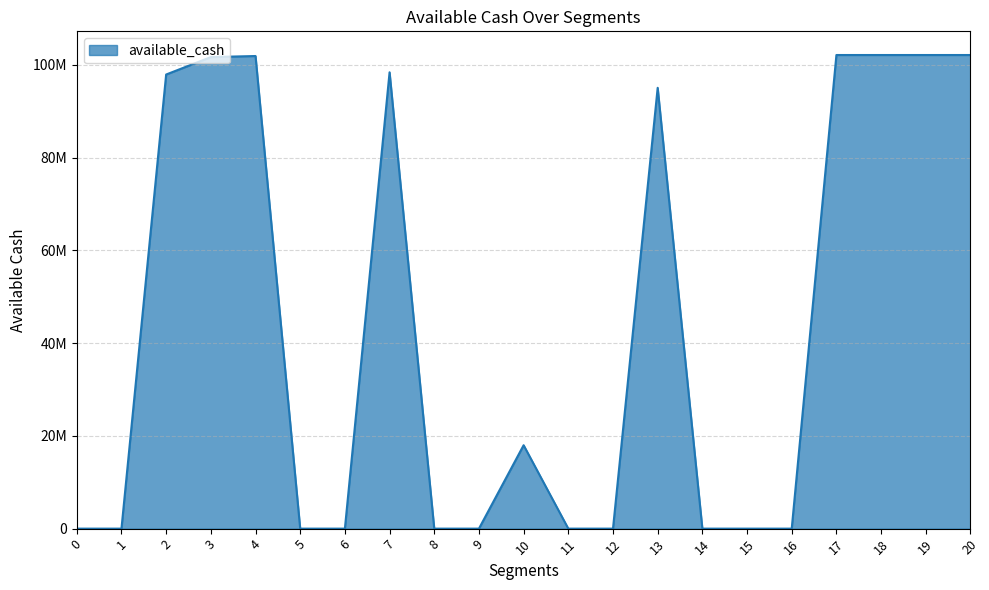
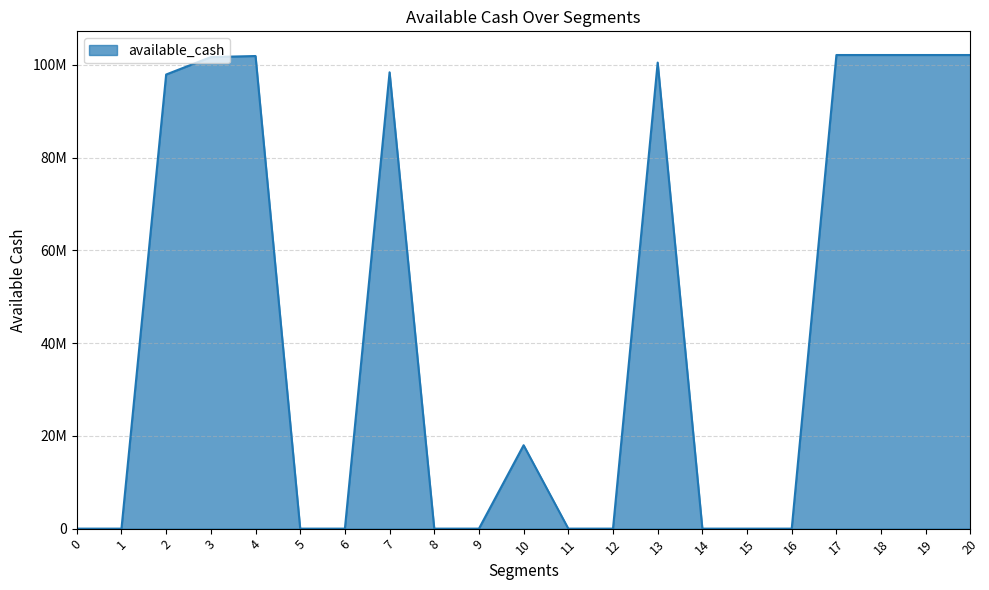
  {
    "0": 0,
    "1": 0,
    "2": 98000000,
    "4": 102000000,
    "5": 0,
    "6": 0,
    "7": 98000000,
    "8": 0,
    "9": 0,
    "10": 18000000,
    "11": 0,
    "12": 0,
-   "13": 95000000,
+   "13": 100000000,
    "14": 0,
    "15": 0,
    "16": 0,
    "17": 102000000,
    "18": 102000000,
    "19": 102000000,
    "20": 102000000
  }
